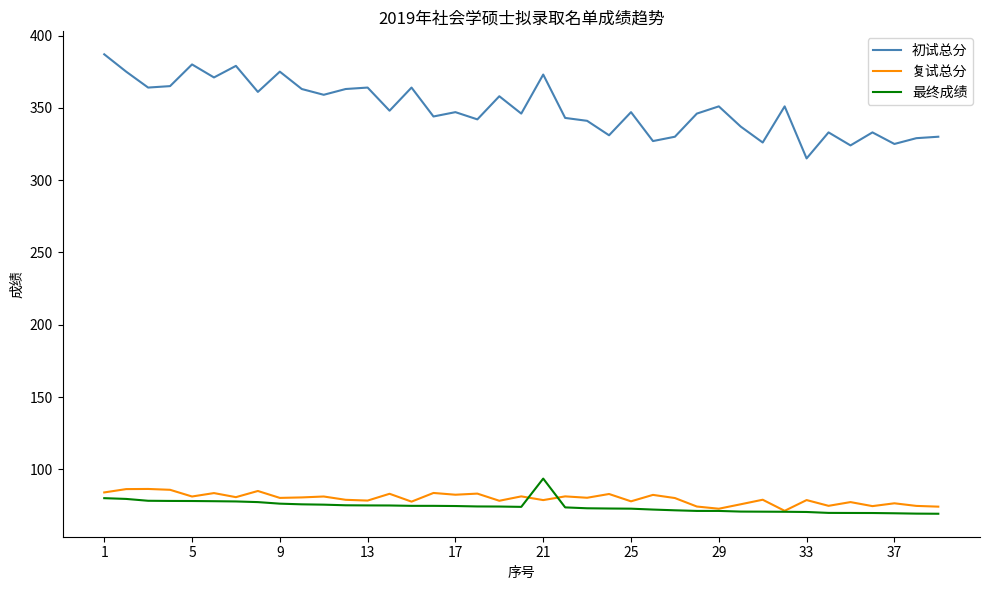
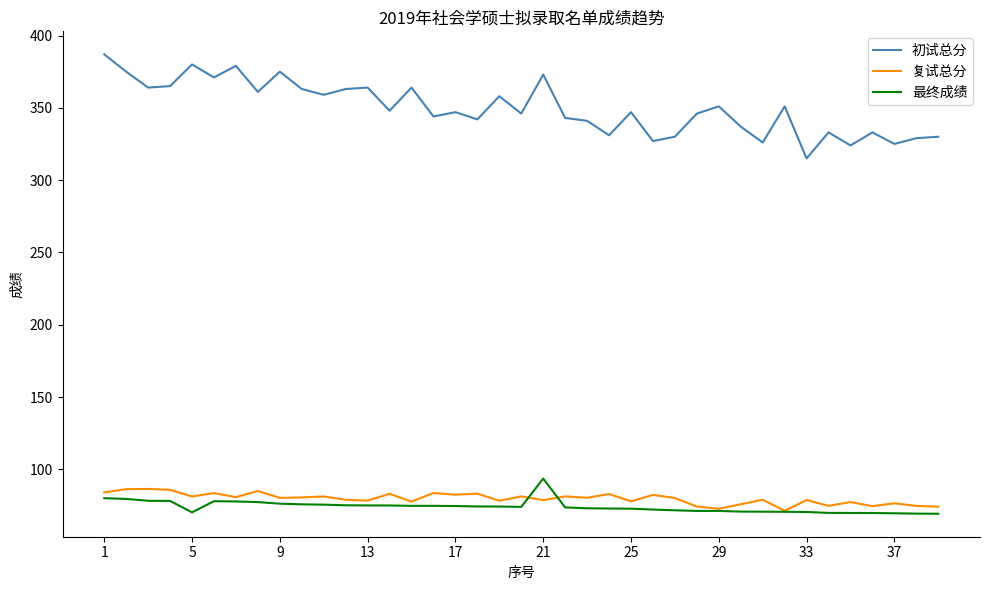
  {
    "初试总分": {
      "1": 387,
      "5": 380,
      "9": 375,
      "13": 364,
      "17": 347,
      "21": 373,
      "25": 347,
      "29": 351,
      "33": 315,
      "37": 325
    },
    "复试总分": {
      "1": 84,
      "5": 81,
      "9": 80,
      "13": 78,
      "17": 82,
      "21": 79,
      "25": 78,
      "33": 79,
      "37": 77
    },
    "最终成绩": {
      "1": 80,
-     "5": 78,
+     "5": 70,
      "9": 76,
      "13": 75,
      "17": 75,
      "21": 94,
      "25": 73,
      "33": 70,
      "37": 70
    }
  }
